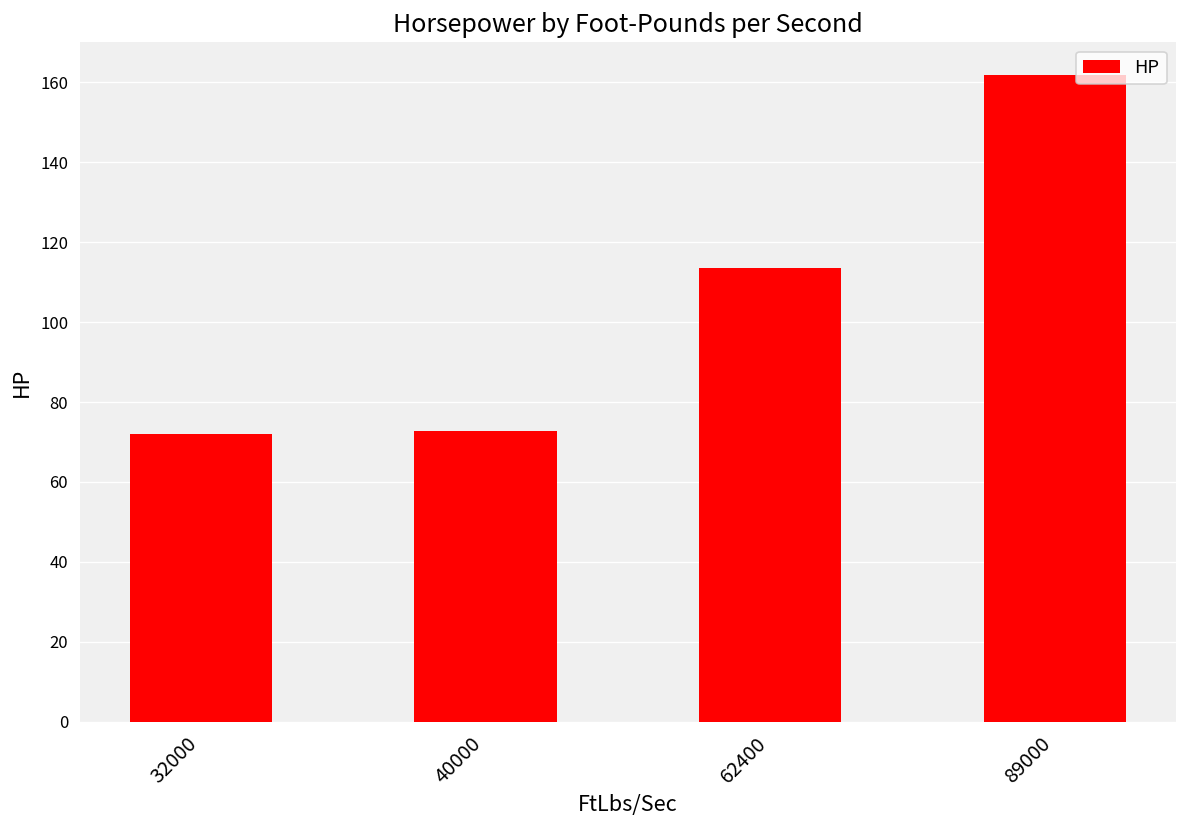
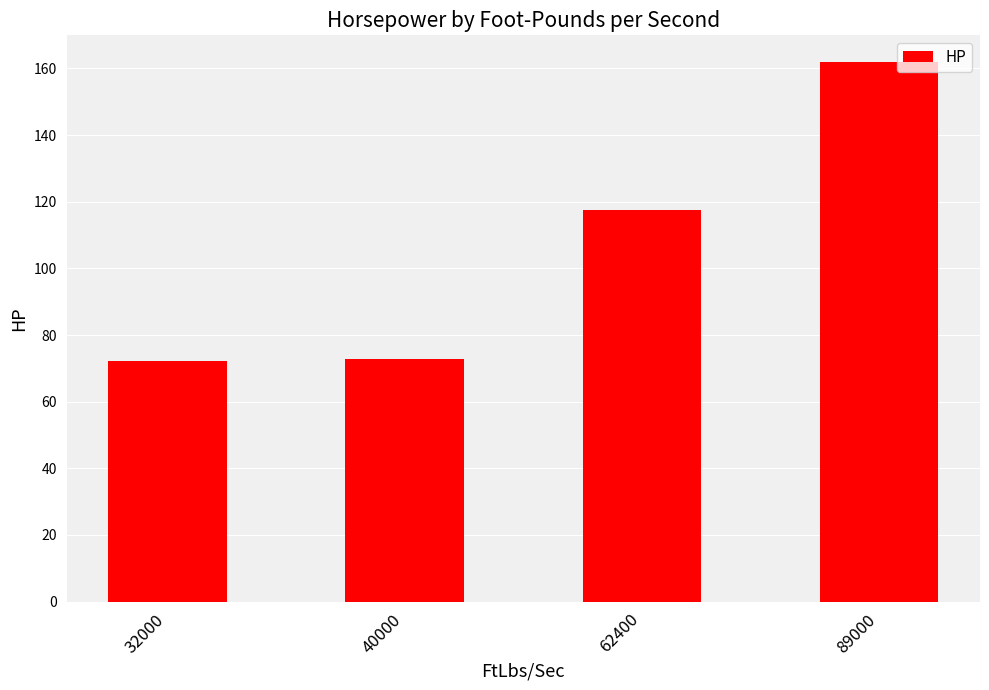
  {
    "32000": 72,
    "40000": 73,
-   "62400": 113,
+   "62400": 118,
    "89000": 162
  }
